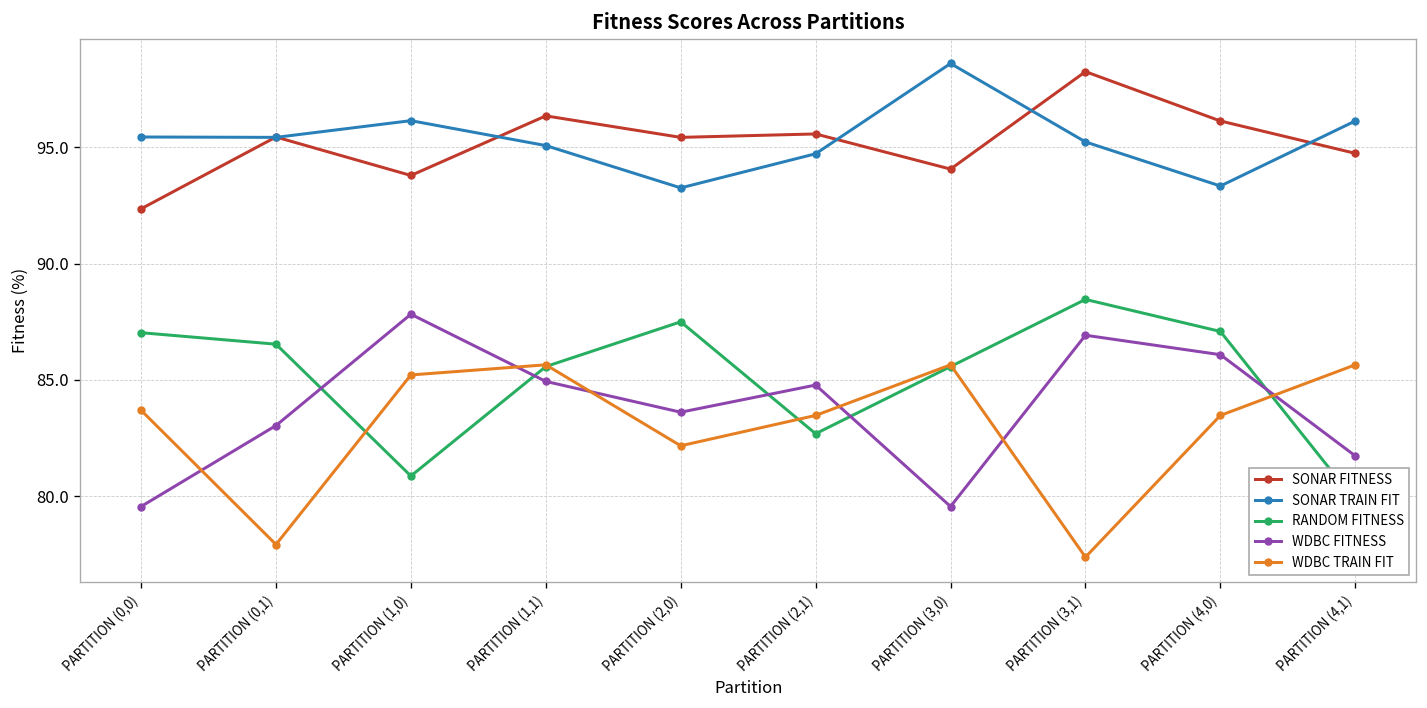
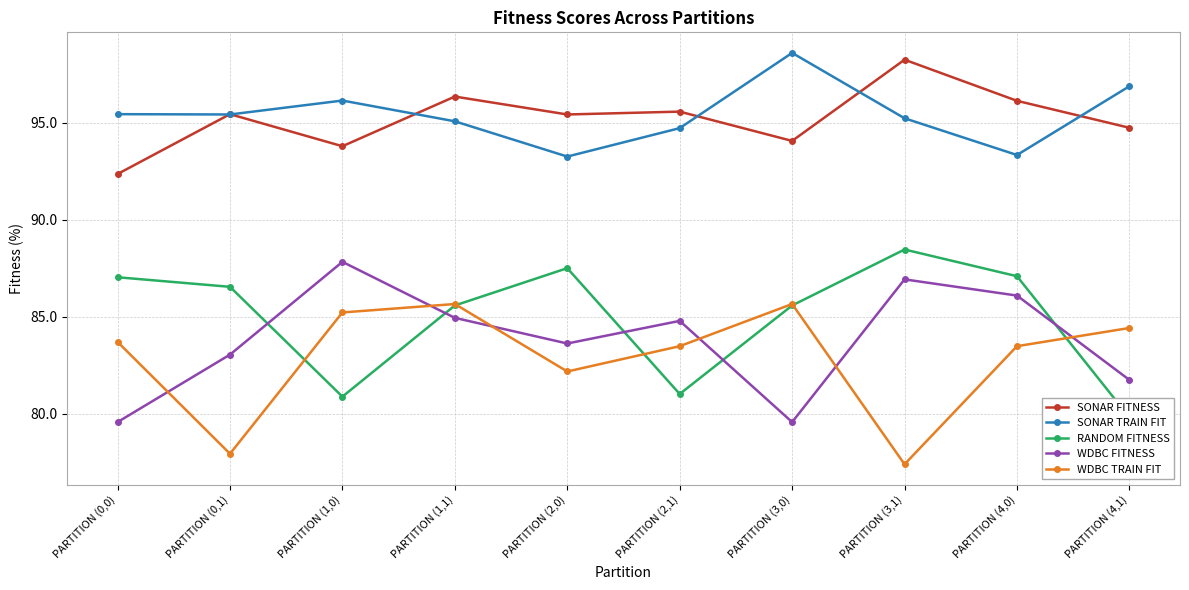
  {
    "SONAR FITNESS": {
      "PARTITION (0,0)": 92.4,
      "PARTITION (1,0)": 93.8,
      "PARTITION (1,1)": 96.3,
      "PARTITION (2,0)": 95.4,
      "PARTITION (2,1)": 95.6,
      "PARTITION (3,0)": 94.1,
      "PARTITION (3,1)": 98.2,
      "PARTITION (4,0)": 96.1,
      "PARTITION (4,1)": 94.7
    },
    "SONAR TRAIN FIT": {
      "PARTITION (0,0)": 95.4,
      "PARTITION (1,0)": 96.1,
      "PARTITION (1,1)": 95.1,
      "PARTITION (2,0)": 93.3,
      "PARTITION (2,1)": 94.7,
      "PARTITION (3,0)": 98.6,
      "PARTITION (3,1)": 95.2,
      "PARTITION (4,0)": 93.3,
-     "PARTITION (4,1)": 96.1
+     "PARTITION (4,1)": 96.9
    },
    "RANDOM FITNESS": {
      "PARTITION (0,0)": 87.0,
      "PARTITION (0,1)": 86.5,
      "PARTITION (1,0)": 80.9,
      "PARTITION (2,0)": 87.5,
-     "PARTITION (2,1)": 82.7,
+     "PARTITION (2,1)": 81.0,
      "PARTITION (3,1)": 88.5,
      "PARTITION (4,0)": 87.1
    },
    "WDBC FITNESS": {
      "PARTITION (0,0)": 79.6,
      "PARTITION (0,1)": 83.0,
      "PARTITION (1,0)": 87.8,
      "PARTITION (1,1)": 84.9,
      "PARTITION (2,0)": 83.6,
      "PARTITION (2,1)": 84.8,
      "PARTITION (3,0)": 79.6,
      "PARTITION (3,1)": 86.9,
      "PARTITION (4,0)": 86.1,
      "PARTITION (4,1)": 81.7
    },
    "WDBC TRAIN FIT": {
      "PARTITION (0,0)": 83.7,
      "PARTITION (0,1)": 77.9,
      "PARTITION (1,0)": 85.2,
      "PARTITION (2,0)": 82.2,
      "PARTITION (2,1)": 83.5,
      "PARTITION (3,1)": 77.4,
      "PARTITION (4,0)": 83.5,
-     "PARTITION (4,1)": 85.7
+     "PARTITION (4,1)": 84.4
    }
  }
